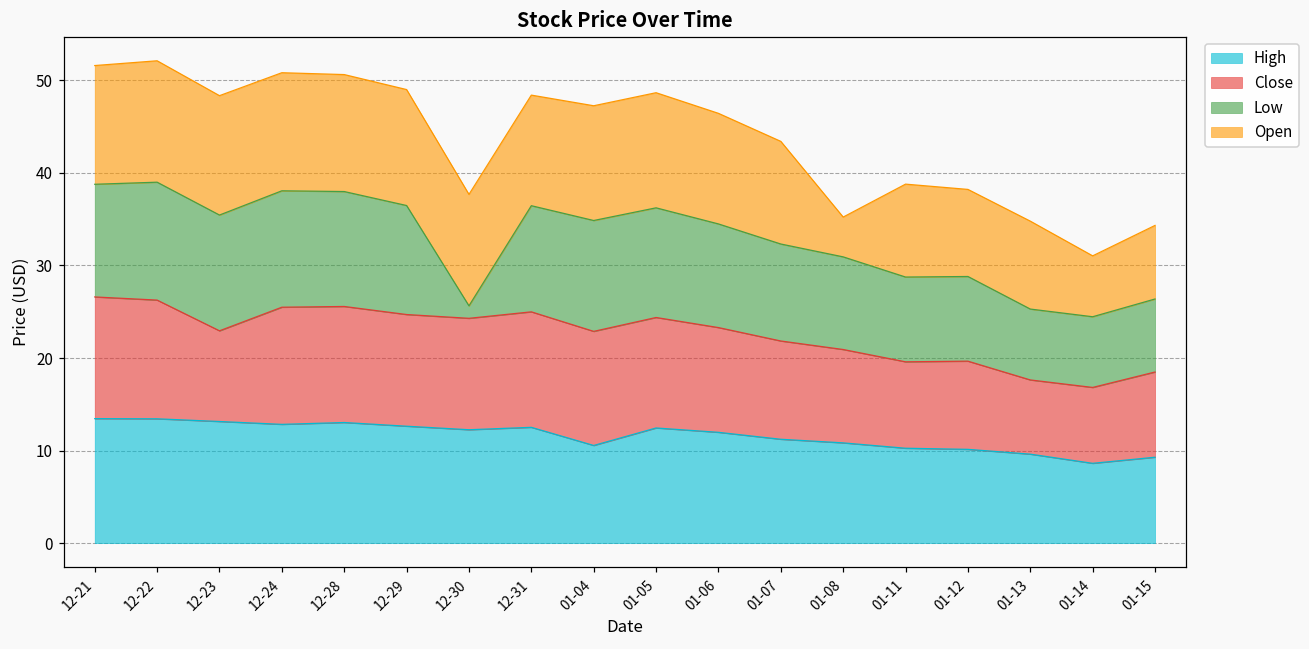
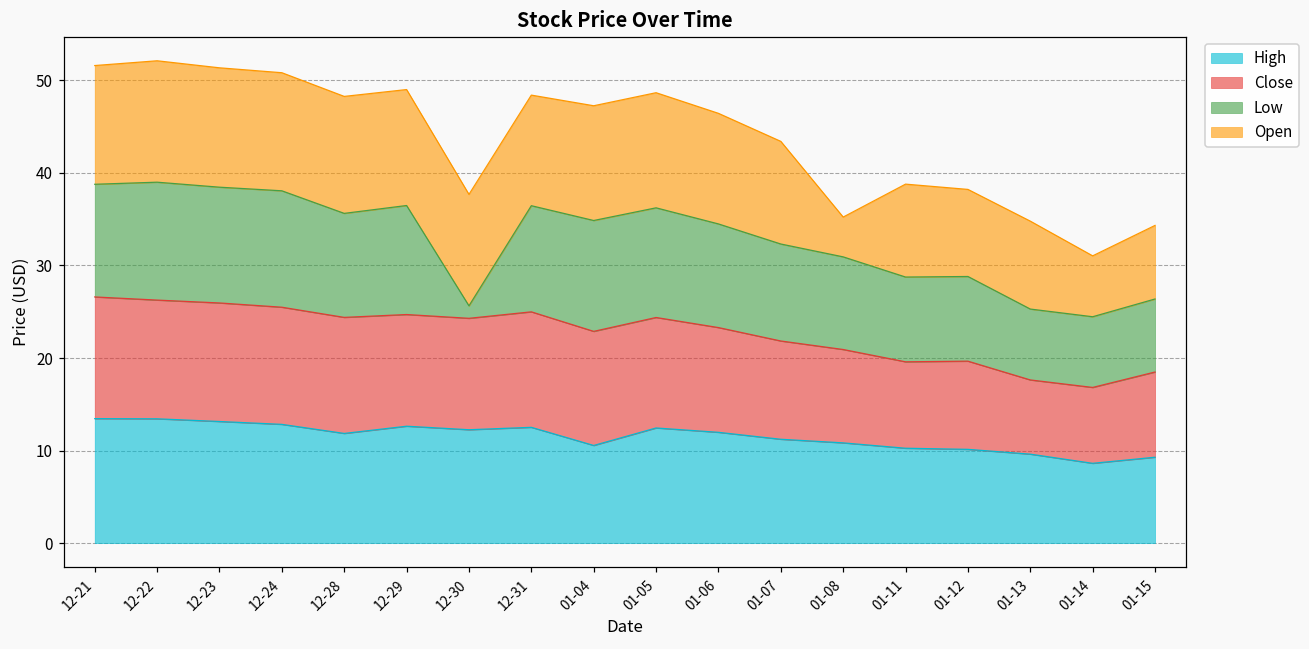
  {
    "High": {
      "12-21": 13,
      "12-22": 13,
      "12-23": 13,
      "12-24": 13,
-     "12-28": 13,
+     "12-28": 12,
      "12-29": 13,
      "12-30": 12,
      "12-31": 13,
      "01-04": 11,
      "01-05": 12,
      "01-06": 12,
      "01-07": 11,
      "01-08": 11,
      "01-11": 10,
      "01-12": 10,
      "01-13": 10,
      "01-14": 9,
      "01-15": 9
    },
    "Close": {
      "12-21": 13,
      "12-22": 13,
-     "12-23": 10,
+     "12-23": 13,
      "12-24": 13,
      "12-28": 13,
      "12-29": 12,
      "12-30": 12,
      "12-31": 12,
      "01-04": 12,
      "01-05": 12,
      "01-06": 11,
      "01-07": 11,
      "01-08": 10,
      "01-11": 9,
      "01-12": 10,
      "01-13": 8,
      "01-14": 8,
      "01-15": 9
    },
    "Low": {
      "12-21": 12,
      "12-22": 13,
      "12-23": 13,
      "12-24": 13,
-     "12-28": 12,
+     "12-28": 11,
      "12-29": 12,
      "12-30": 1,
      "12-31": 11,
      "01-04": 12,
      "01-05": 12,
      "01-06": 11,
      "01-07": 10,
      "01-08": 10,
      "01-11": 9,
      "01-12": 9,
      "01-13": 8,
      "01-14": 8,
      "01-15": 8
    },
    "Open": {
      "12-21": 13,
      "12-22": 13,
      "12-23": 13,
      "12-24": 13,
      "12-28": 13,
      "12-29": 13,
      "12-30": 12,
      "12-31": 12,
      "01-04": 12,
      "01-05": 12,
      "01-06": 12,
      "01-07": 11,
      "01-08": 4,
      "01-11": 10,
      "01-12": 9,
      "01-13": 9,
      "01-14": 7,
      "01-15": 8
    }
  }
